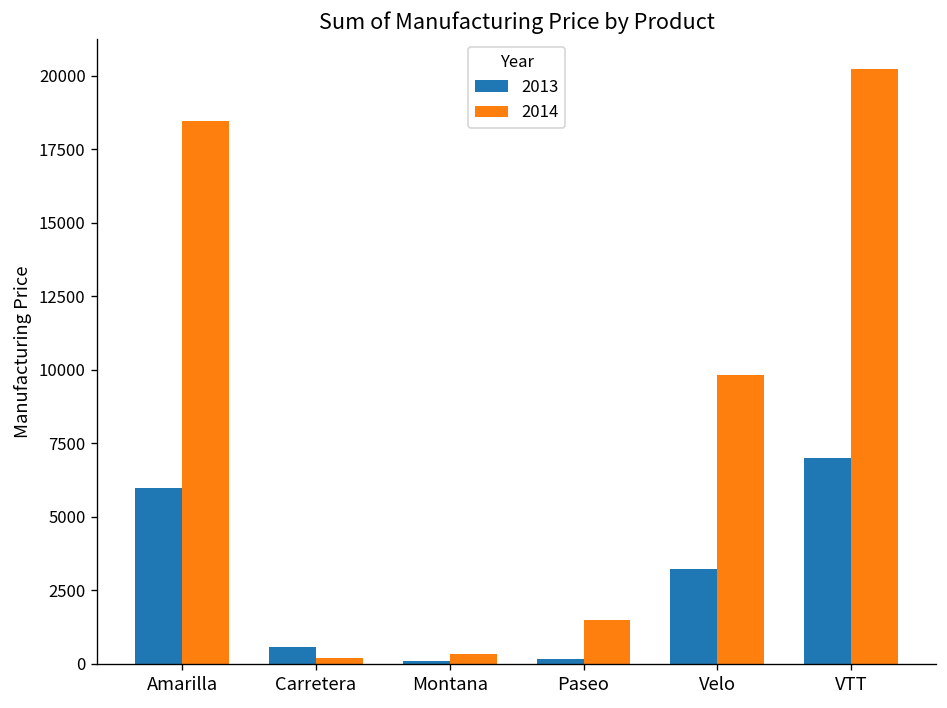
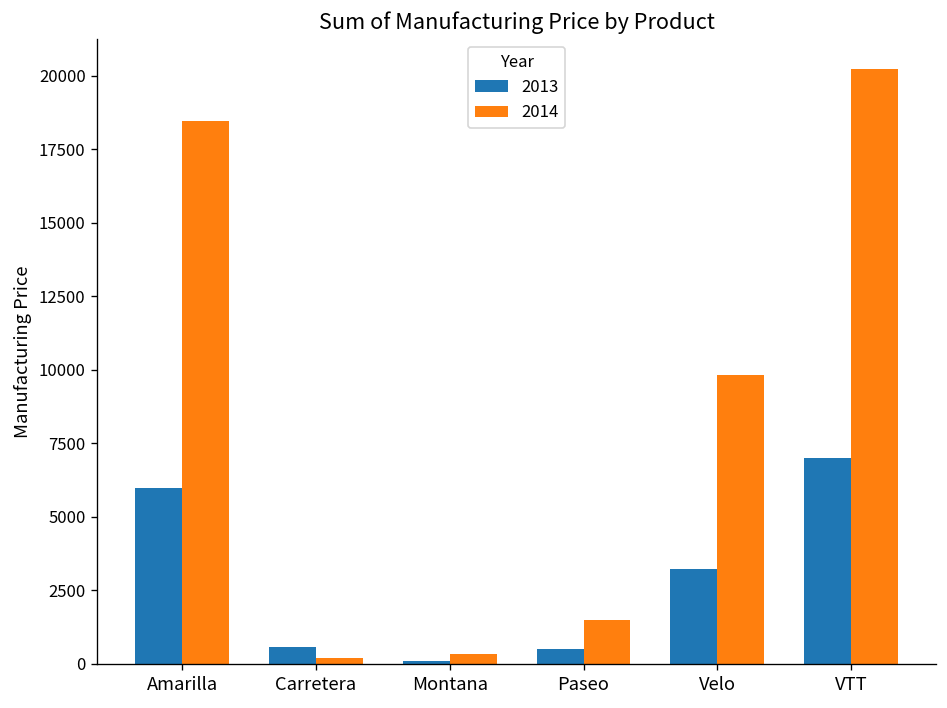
  {
    "2013": {
      "Amarilla": 6000,
      "Carretera": 600,
      "Montana": 100,
-     "Paseo": 200,
+     "Paseo": 500,
      "Velo": 3200,
      "VTT": 7000
    },
    "2014": {
      "Amarilla": 18500,
      "Carretera": 200,
      "Montana": 400,
      "Paseo": 1500,
      "Velo": 9800,
      "VTT": 20300
    }
  }
